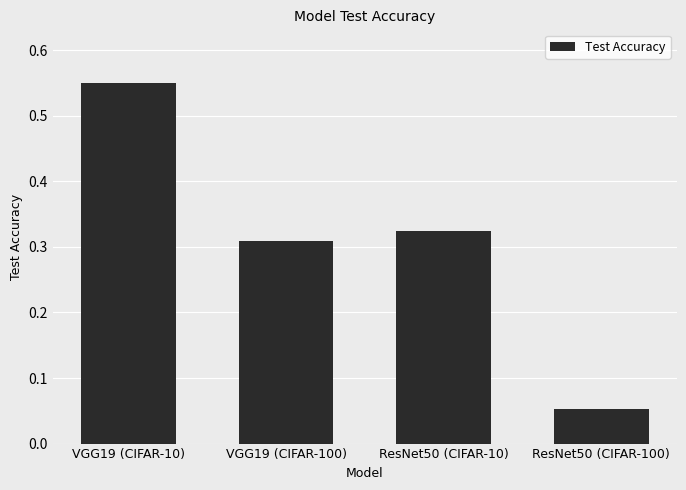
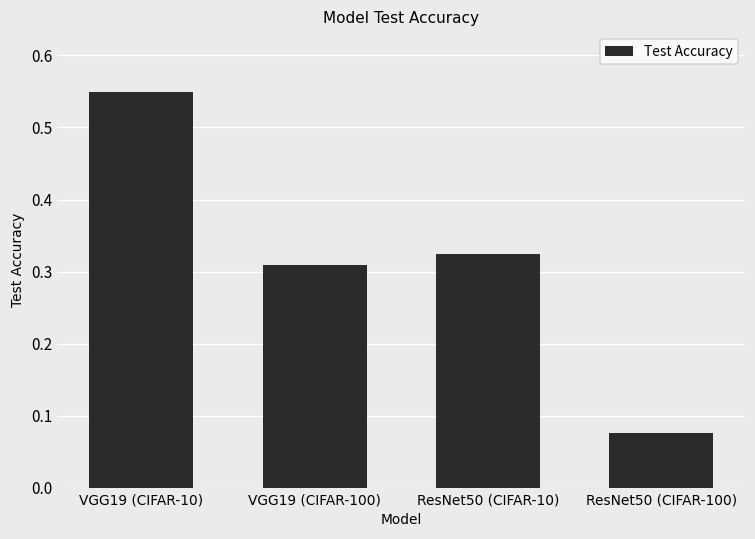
  {
    "VGG19 (CIFAR-10)": 0.55,
    "VGG19 (CIFAR-100)": 0.31,
    "ResNet50 (CIFAR-10)": 0.32,
-   "ResNet50 (CIFAR-100)": 0.05
+   "ResNet50 (CIFAR-100)": 0.08
  }
